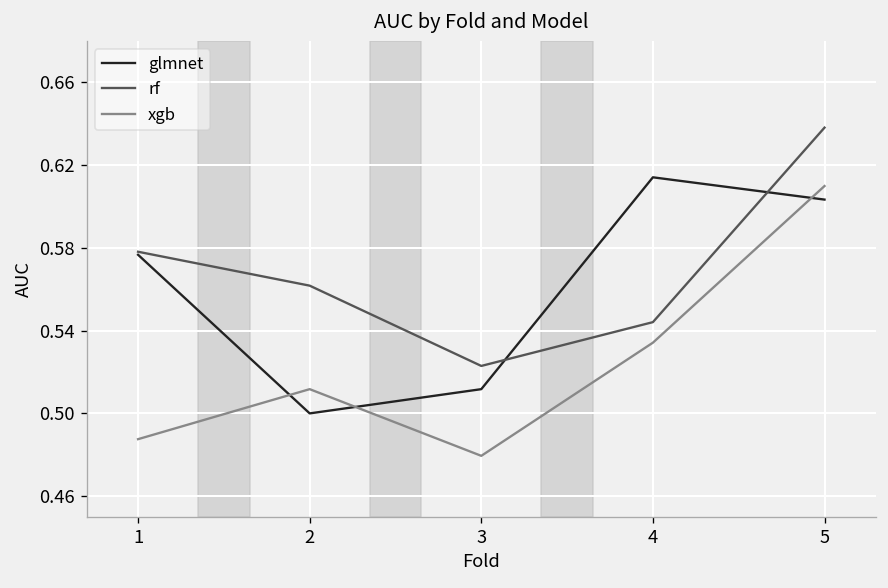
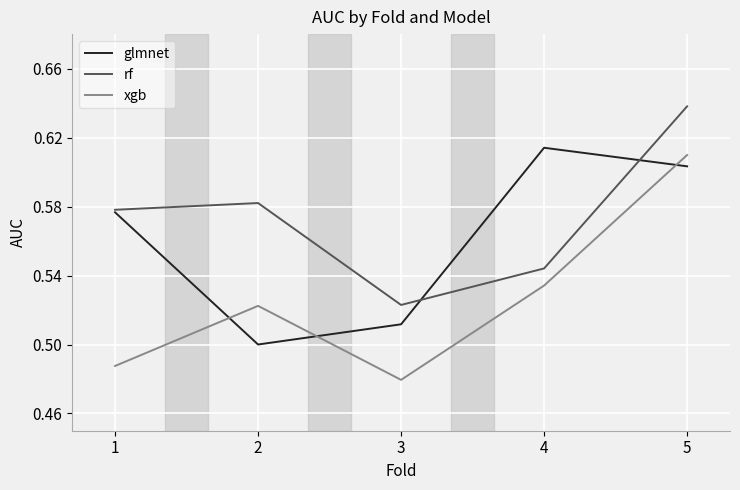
  {
    "glmnet": {
      "2": 0.500,
      "3": 0.512,
      "4": 0.614,
      "5": 0.603
    },
    "rf": {
-     "2": 0.562,
+     "2": 0.582,
      "3": 0.523,
      "4": 0.544,
      "5": 0.638
    },
    "xgb": {
      "1": 0.488,
-     "2": 0.512,
+     "2": 0.522,
      "3": 0.479,
      "4": 0.534,
      "5": 0.610
    }
  }
